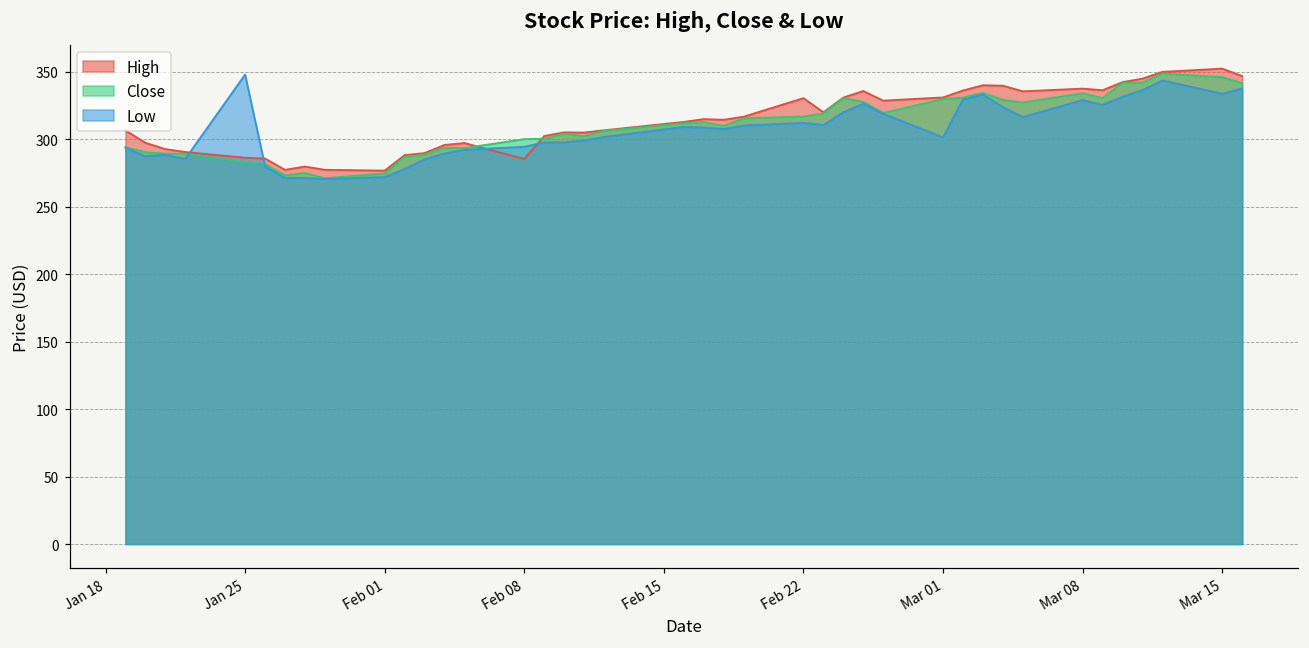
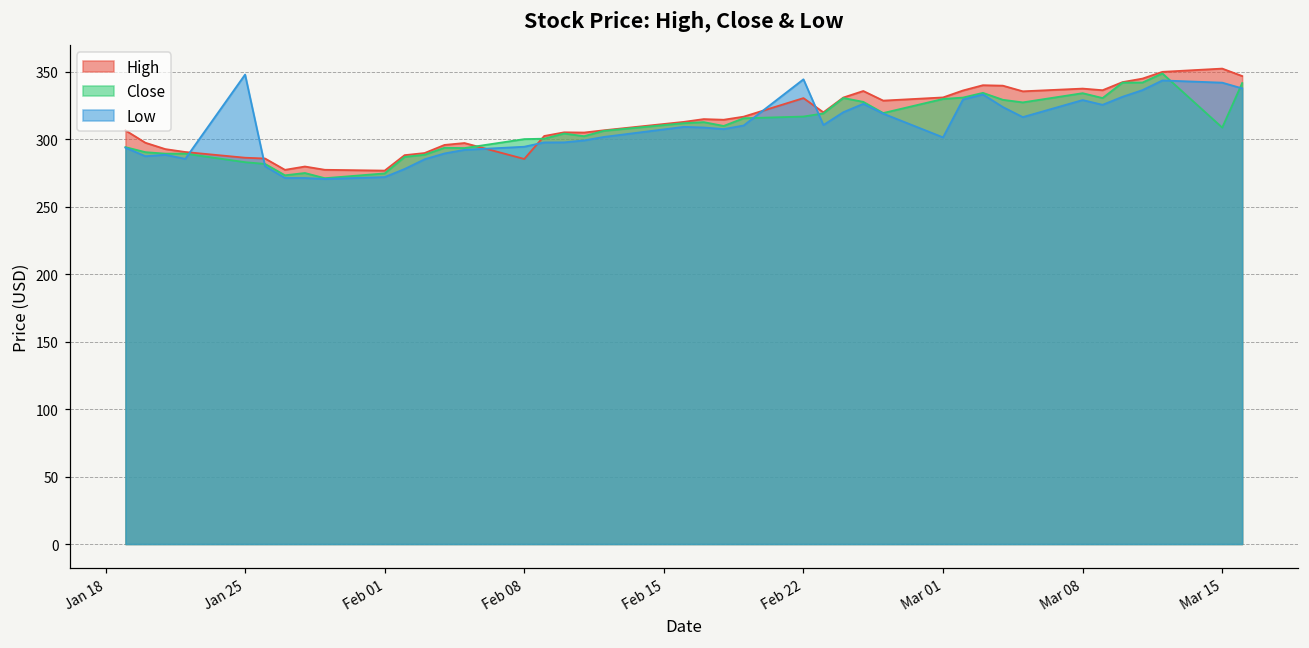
  {
    "High": {
      "Jan 25": 286,
      "Feb 01": 277,
      "Feb 08": 285,
      "Feb 22": 331,
      "Mar 08": 338,
      "Mar 15": 352
    },
    "Close": {
      "Jan 25": 283,
      "Feb 01": 275,
      "Feb 08": 300,
      "Feb 22": 317,
      "Mar 08": 334,
-     "Mar 15": 346
+     "Mar 15": 309
    },
    "Low": {
      "Jan 25": 348,
      "Feb 01": 272,
      "Feb 08": 295,
-     "Feb 22": 312,
+     "Feb 22": 344,
      "Mar 01": 301,
      "Mar 08": 329,
-     "Mar 15": 334
+     "Mar 15": 342
    }
  }
